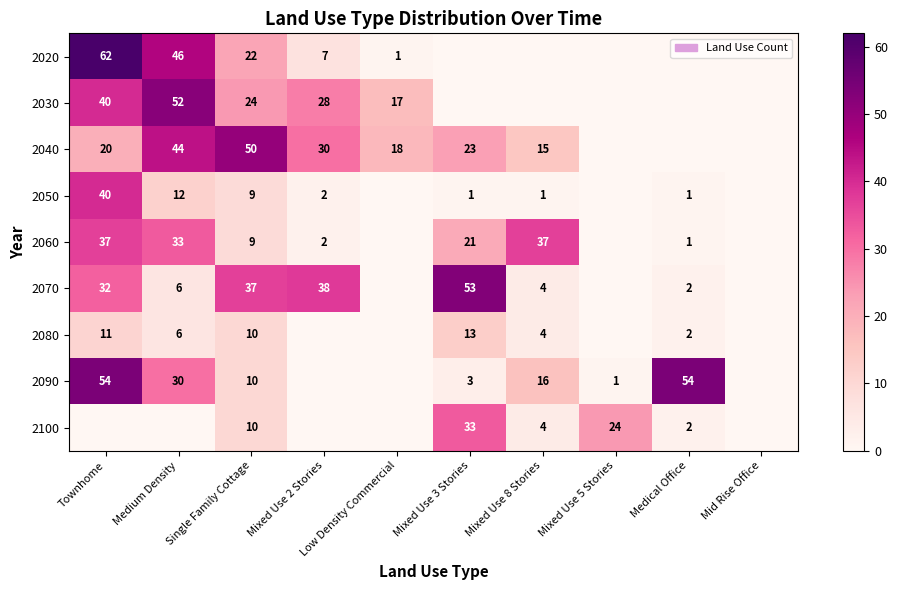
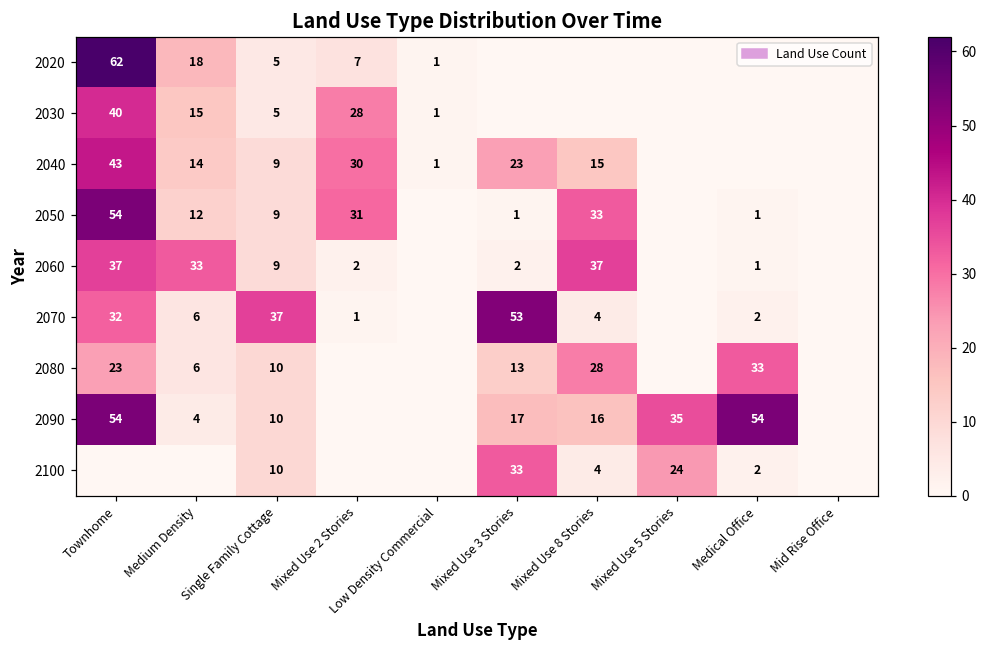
  {
    "2020": {
      "Townhome": 62,
-     "Medium Density": 46,
-     "Single Family Cottage": 22,
+     "Medium Density": 18,
+     "Single Family Cottage": 5,
      "Mixed Use 2 Stories": 7,
      "Low Density Commercial": 1
    },
    "2030": {
      "Townhome": 40,
-     "Medium Density": 52,
-     "Single Family Cottage": 24,
+     "Medium Density": 15,
+     "Single Family Cottage": 5,
      "Mixed Use 2 Stories": 28,
-     "Low Density Commercial": 17
+     "Low Density Commercial": 1
    },
    "2040": {
-     "Townhome": 20,
-     "Medium Density": 44,
-     "Single Family Cottage": 50,
+     "Townhome": 43,
+     "Medium Density": 14,
+     "Single Family Cottage": 9,
      "Mixed Use 2 Stories": 30,
-     "Low Density Commercial": 18,
+     "Low Density Commercial": 1,
      "Mixed Use 3 Stories": 23,
      "Mixed Use 8 Stories": 15
    },
    "2050": {
-     "Townhome": 40,
+     "Townhome": 54,
      "Medium Density": 12,
      "Single Family Cottage": 9,
-     "Mixed Use 2 Stories": 2,
+     "Mixed Use 2 Stories": 31,
      "Mixed Use 3 Stories": 1,
-     "Mixed Use 8 Stories": 1,
+     "Mixed Use 8 Stories": 33,
      "Medical Office": 1
    },
    "2060": {
      "Townhome": 37,
      "Medium Density": 33,
      "Single Family Cottage": 9,
      "Mixed Use 2 Stories": 2,
-     "Mixed Use 3 Stories": 21,
+     "Mixed Use 3 Stories": 2,
      "Mixed Use 8 Stories": 37,
      "Medical Office": 1
    },
    "2070": {
      "Townhome": 32,
      "Medium Density": 6,
      "Single Family Cottage": 37,
-     "Mixed Use 2 Stories": 38,
+     "Mixed Use 2 Stories": 1,
      "Mixed Use 3 Stories": 53,
      "Mixed Use 8 Stories": 4,
      "Medical Office": 2
    },
    "2080": {
-     "Townhome": 11,
+     "Townhome": 23,
      "Medium Density": 6,
      "Single Family Cottage": 10,
      "Mixed Use 3 Stories": 13,
-     "Mixed Use 8 Stories": 4,
-     "Medical Office": 2
+     "Mixed Use 8 Stories": 28,
+     "Medical Office": 33
    },
    "2090": {
      "Townhome": 54,
-     "Medium Density": 30,
+     "Medium Density": 4,
      "Single Family Cottage": 10,
-     "Mixed Use 3 Stories": 3,
+     "Mixed Use 3 Stories": 17,
      "Mixed Use 8 Stories": 16,
-     "Mixed Use 5 Stories": 1,
+     "Mixed Use 5 Stories": 35,
      "Medical Office": 54
    },
    "2100": {
      "Single Family Cottage": 10,
      "Mixed Use 3 Stories": 33,
      "Mixed Use 8 Stories": 4,
      "Mixed Use 5 Stories": 24,
      "Medical Office": 2
    }
  }
